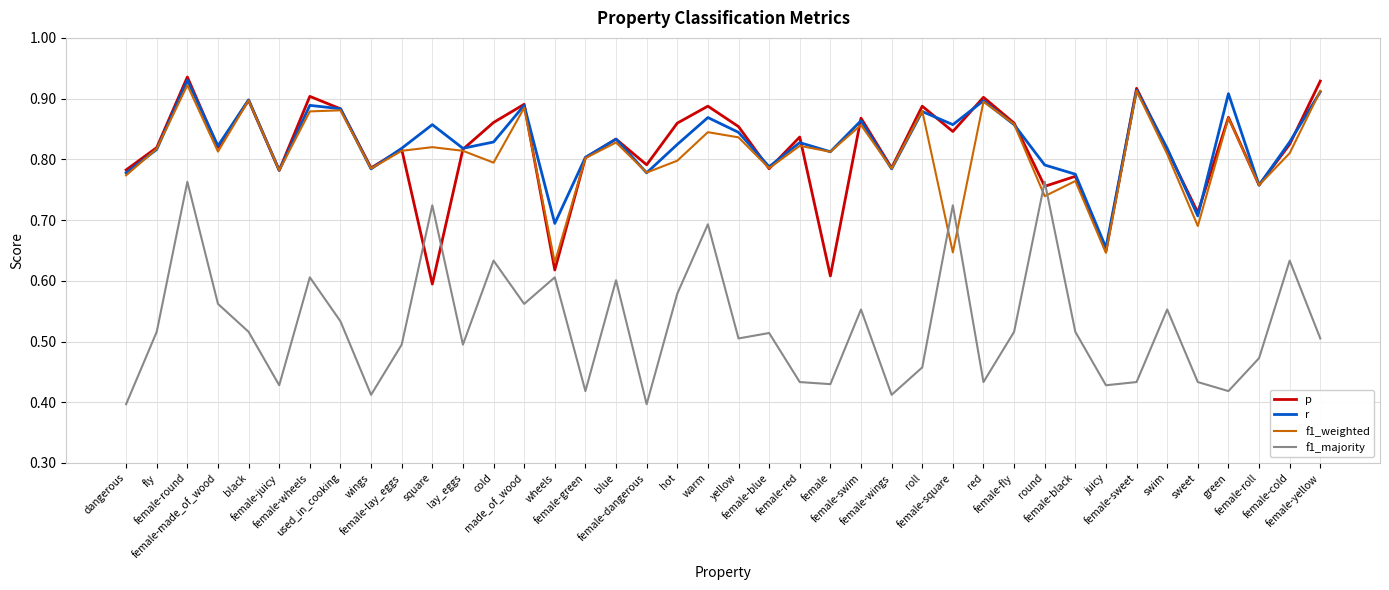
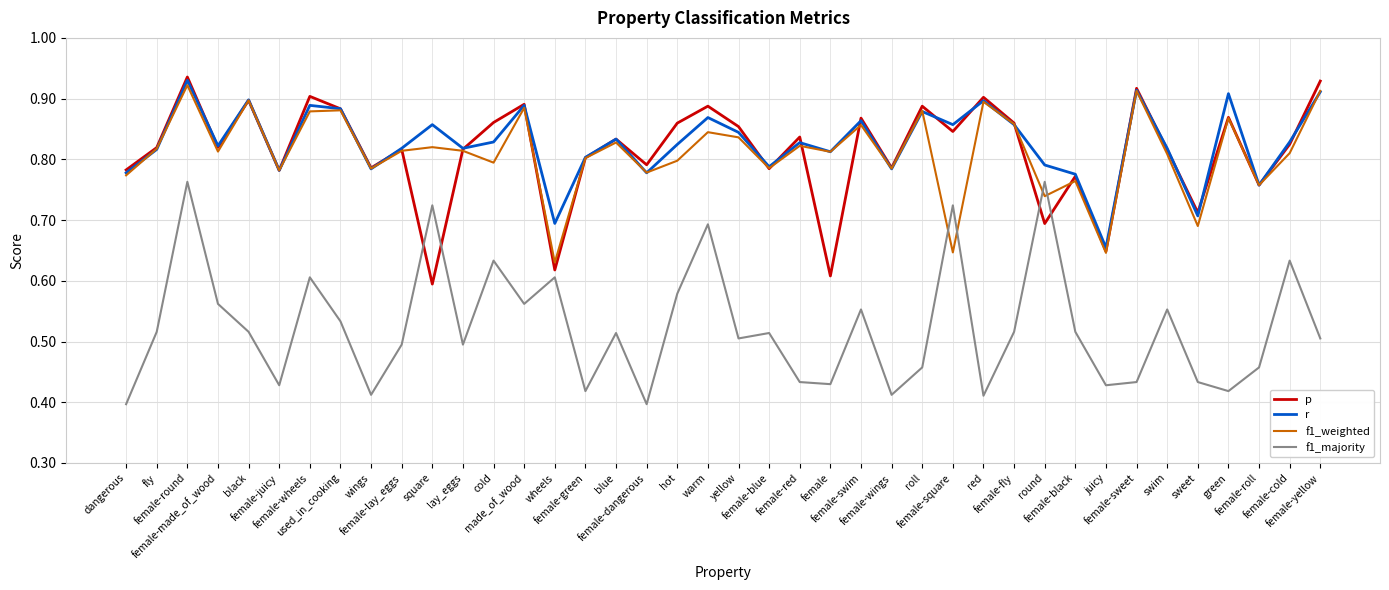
  {
    "p": {
      "dangerous": 0.78,
      "female-round": 0.94,
      "female-wheels": 0.90,
      "square": 0.59,
      "cold": 0.86,
      "wheels": 0.62,
      "female-dangerous": 0.79,
      "hot": 0.86,
      "warm": 0.89,
      "yellow": 0.85,
      "female-red": 0.84,
      "female": 0.61,
      "female-swim": 0.87,
      "roll": 0.89,
      "female-square": 0.85,
      "red": 0.90,
-     "round": 0.76,
+     "round": 0.69,
      "sweet": 0.71,
      "female-yellow": 0.93
    },
    "r": {
      "female-round": 0.93,
      "female-wheels": 0.89,
      "square": 0.86,
      "cold": 0.83,
      "wheels": 0.69,
      "hot": 0.82,
      "warm": 0.87,
      "yellow": 0.84,
      "female-red": 0.83,
      "female-swim": 0.86,
      "female-square": 0.86,
      "round": 0.79,
      "juicy": 0.65,
      "sweet": 0.71,
      "green": 0.91
    },
    "f1_weighted": {
      "female-round": 0.92,
      "female-made_of_wood": 0.81,
      "female-wheels": 0.88,
      "square": 0.82,
      "cold": 0.79,
      "wheels": 0.63,
      "blue": 0.83,
      "hot": 0.80,
      "warm": 0.84,
      "yellow": 0.84,
      "female-red": 0.82,
      "female-swim": 0.86,
      "female-square": 0.65,
      "round": 0.74,
      "female-black": 0.76,
      "swim": 0.81,
      "sweet": 0.69,
      "female-cold": 0.81
    },
    "f1_majority": {
      "dangerous": 0.40,
      "fly": 0.52,
      "female-round": 0.76,
      "female-made_of_wood": 0.56,
      "black": 0.52,
      "female-juicy": 0.43,
      "female-wheels": 0.61,
      "used_in_cooking": 0.53,
      "wings": 0.41,
      "female-lay_eggs": 0.49,
      "square": 0.72,
      "lay_eggs": 0.49,
      "cold": 0.63,
      "made_of_wood": 0.56,
      "wheels": 0.61,
      "female-green": 0.42,
-     "blue": 0.60,
+     "blue": 0.51,
      "female-dangerous": 0.40,
      "hot": 0.58,
      "warm": 0.69,
      "yellow": 0.51,
      "female-blue": 0.51,
      "female-red": 0.43,
      "female": 0.43,
      "female-swim": 0.55,
      "female-wings": 0.41,
      "roll": 0.46,
      "female-square": 0.72,
-     "red": 0.43,
+     "red": 0.41,
      "female-fly": 0.52,
      "round": 0.76,
      "female-black": 0.52,
      "juicy": 0.43,
      "female-sweet": 0.43,
      "swim": 0.55,
      "sweet": 0.43,
      "green": 0.42,
-     "female-roll": 0.47,
+     "female-roll": 0.46,
      "female-cold": 0.63,
      "female-yellow": 0.51
    }
  }
